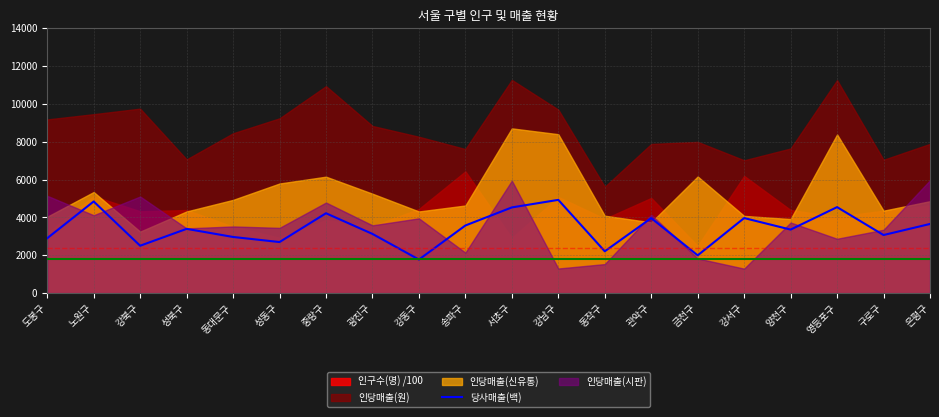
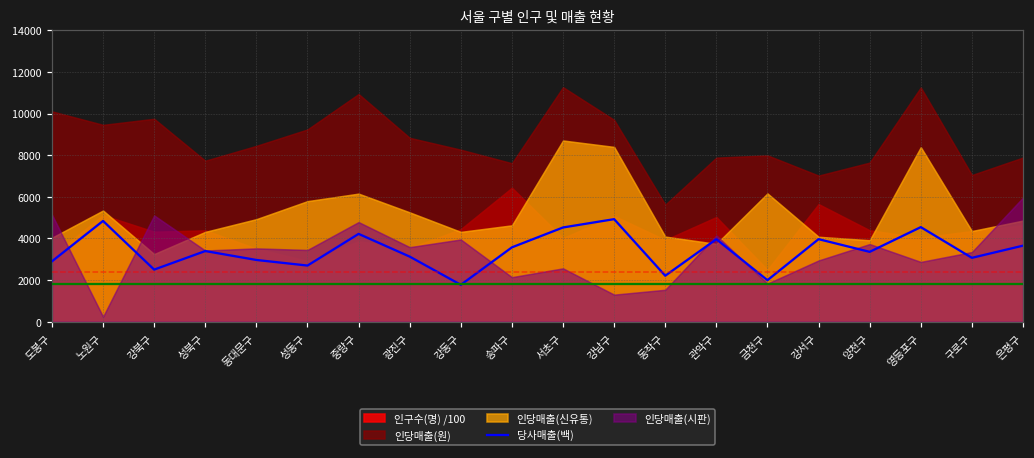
  {
    "당사매출(백)": {
      "도봉구": 2900,
      "노원구": 4800,
      "강북구": 2500,
      "동대문구": 3000,
      "성동구": 2700,
      "중랑구": 4200,
      "광진구": 3100,
      "강동구": 1800,
      "송파구": 3600,
      "서초구": 4500,
      "강남구": 4900,
      "동작구": 2200,
      "관악구": 4000,
      "금천구": 2000,
      "양천구": 3400,
      "영등포구": 4500,
      "구로구": 3100,
      "은평구": 3700
    },
    "인구수(명) /100": {
      "도봉구": 3200,
      "노원구": 5100,
      "강북구": 4300,
      "성동구": 2900,
      "중랑구": 3900,
      "송파구": 6400,
-     "서초구": 2900,
+     "서초구": 4000,
      "강남구": 5100,
      "동작구": 3900,
      "관악구": 5000,
      "금천구": 2500,
-     "강서구": 6200,
+     "강서구": 5600,
      "양천구": 4400,
      "영등포구": 4000,
      "은평구": 4600
    },
    "인당매출(원)": {
-     "도봉구": 9200,
+     "도봉구": 10100,
      "노원구": 9500,
      "강북구": 9700,
-     "성북구": 7100,
+     "성북구": 7700,
      "동대문구": 8400,
      "성동구": 9200,
      "중랑구": 10900,
      "광진구": 8800,
      "강동구": 8300,
      "송파구": 7600,
      "서초구": 11300,
      "강남구": 9700,
      "동작구": 5600,
      "관악구": 7900,
      "금천구": 8000,
      "강서구": 7000,
      "양천구": 7600,
      "영등포구": 11300,
      "구로구": 7000,
      "은평구": 7900
    },
    "인당매출(신유통)": {
      "도봉구": 4000,
      "노원구": 5300,
      "강북구": 3200,
      "동대문구": 4900,
      "성동구": 5800,
      "중랑구": 6200,
      "광진구": 5300,
      "송파구": 4600,
      "서초구": 8700,
      "강남구": 8400,
      "동작구": 4100,
      "관악구": 3700,
      "금천구": 6200,
      "양천구": 3900,
      "영등포구": 8400,
      "은평구": 4900
    },
    "인당매출(시판)": {
      "도봉구": 5100,
-     "노원구": 4100,
+     "노원구": 200,
      "강북구": 5100,
      "성동구": 3400,
      "중랑구": 4800,
      "강동구": 3900,
      "송파구": 2100,
-     "서초구": 5900,
+     "서초구": 2600,
      "강남구": 1300,
      "동작구": 1500,
      "관악구": 4100,
      "금천구": 1800,
-     "강서구": 1300,
+     "강서구": 2900,
      "양천구": 3700,
      "영등포구": 2900,
      "구로구": 3300,
      "은평구": 6000
    }
  }
